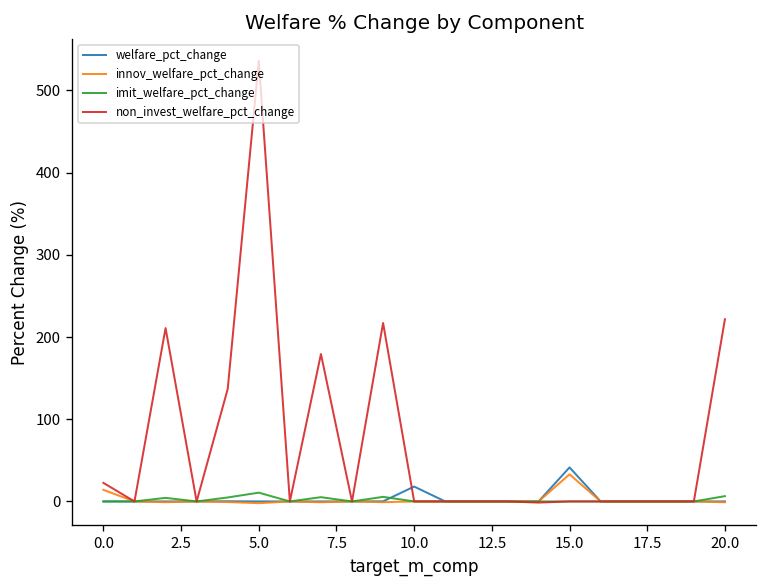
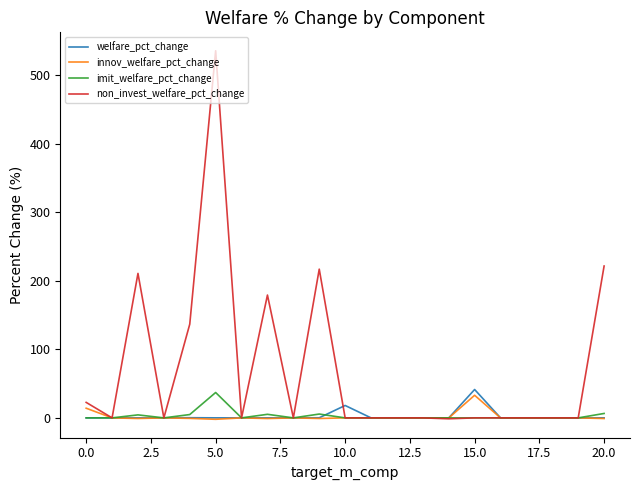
  {
    "welfare_pct_change": {
      "10.0": 20,
      "15.0": 40
    },
    "innov_welfare_pct_change": {
      "0.0": 10,
      "15.0": 30
    },
    "imit_welfare_pct_change": {
-     "5.0": 10,
+     "5.0": 40,
      "20.0": 10
    },
    "non_invest_welfare_pct_change": {
      "0.0": 20,
      "20.0": 220
    }
  }
